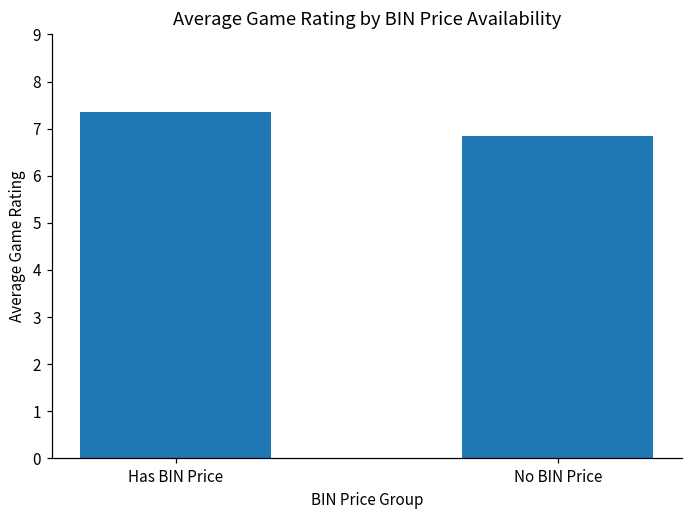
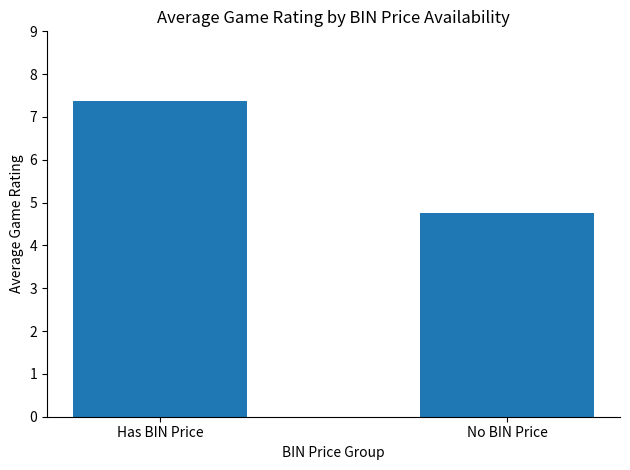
  {
    "Has BIN Price": 7.4,
-   "No BIN Price": 6.8
+   "No BIN Price": 4.8
  }
